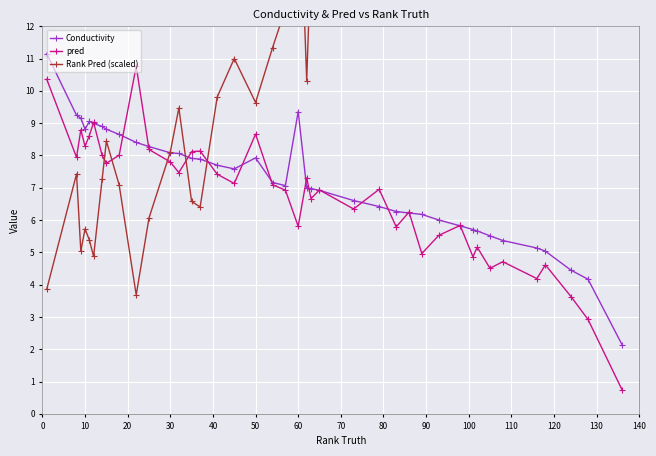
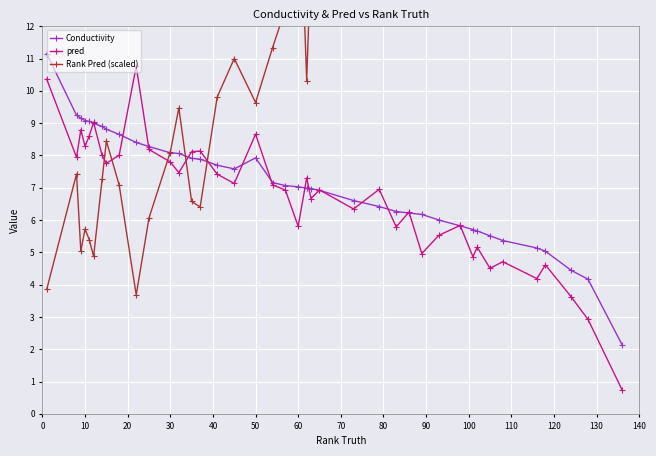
  {
    "Conductivity": {
-     "10": 8.8,
+     "10": 9.1,
      "50": 7.9,
-     "60": 9.4
+     "60": 7.0
    },
    "pred": {
      "10": 8.3,
      "30": 7.8,
      "50": 8.7,
      "60": 5.8
    },
    "Rank Pred (scaled)": {
      "10": 5.7,
      "50": 9.6
    }
  }
